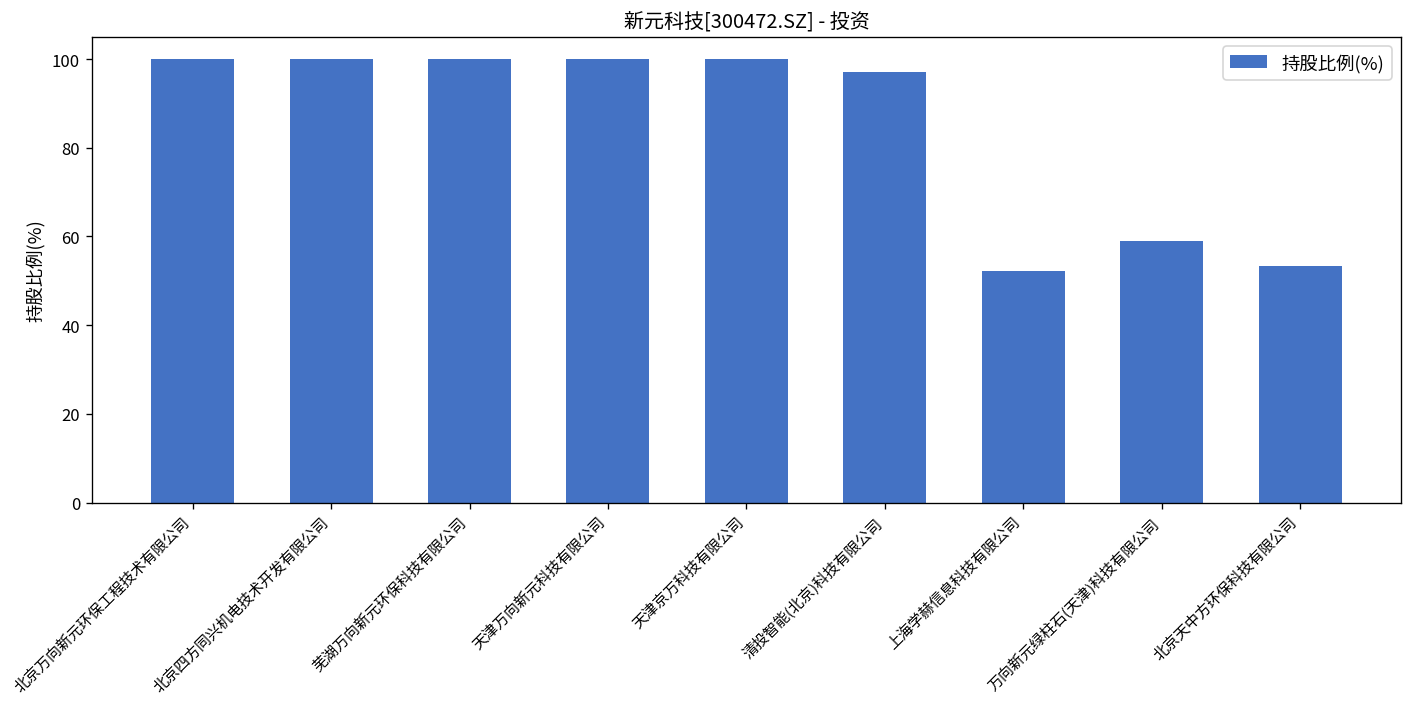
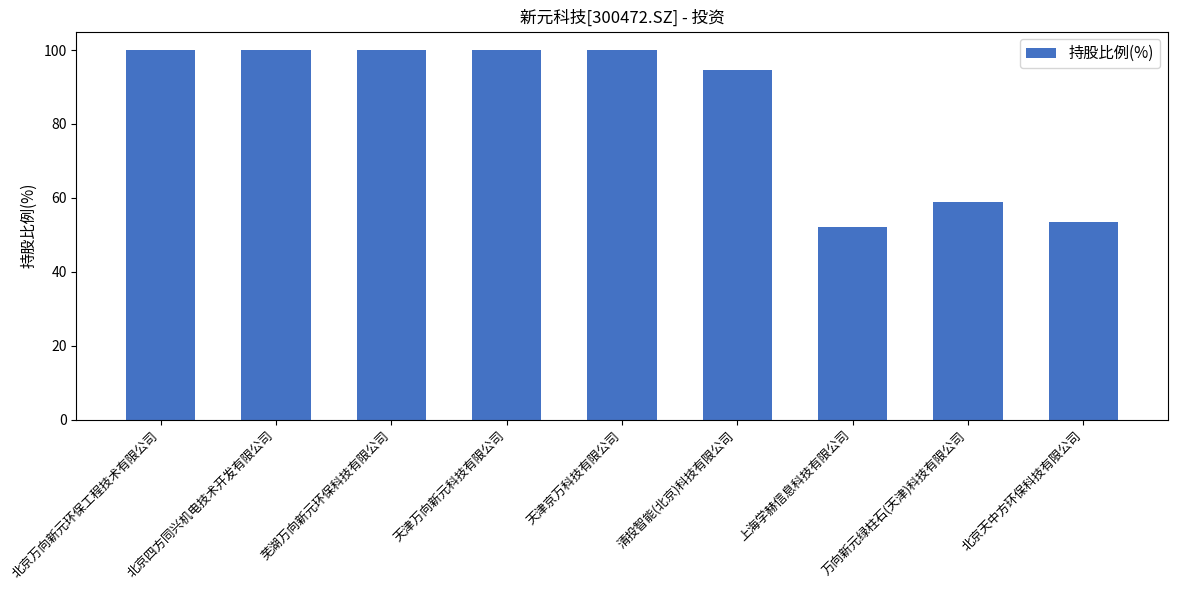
  {
    "北京万向新元环保工程技术有限公司": 100,
    "北京四方同兴机电技术开发有限公司": 100,
    "芜湖万向新元环保科技有限公司": 100,
    "天津万向新元科技有限公司": 100,
    "天津京万科技有限公司": 100,
-   "清投智能(北京)科技有限公司": 97,
+   "清投智能(北京)科技有限公司": 95,
    "上海学赫信息科技有限公司": 52,
    "万向新元绿柱石(天津)科技有限公司": 59,
    "北京天中方环保科技有限公司": 53
  }
